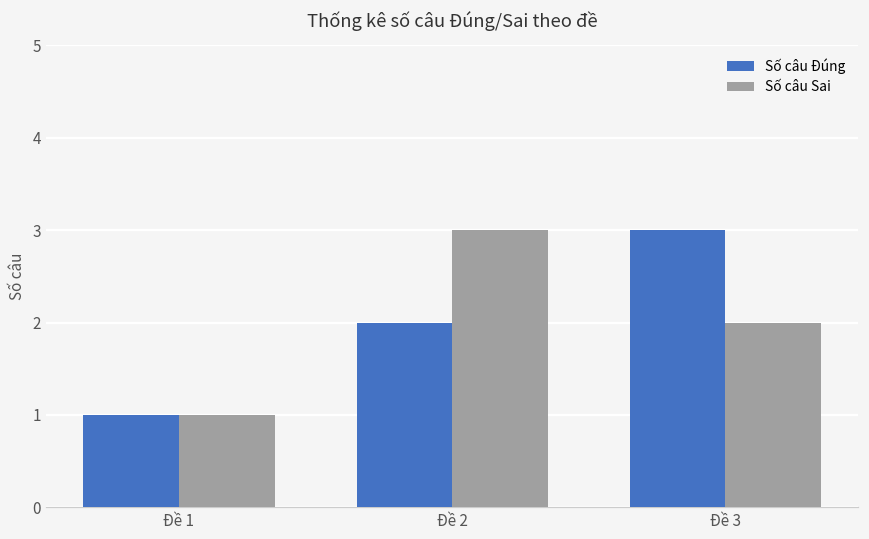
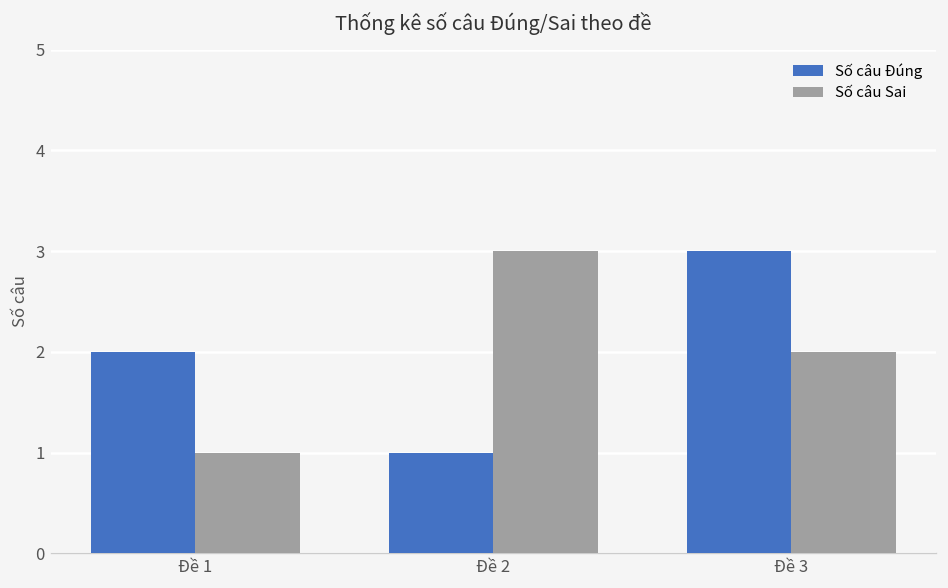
  {
    "Số câu Đúng": {
-     "Đề 1": 1,
-     "Đề 2": 2,
+     "Đề 1": 2,
+     "Đề 2": 1,
      "Đề 3": 3
    },
    "Số câu Sai": {
      "Đề 1": 1,
      "Đề 2": 3,
      "Đề 3": 2
    }
  }
